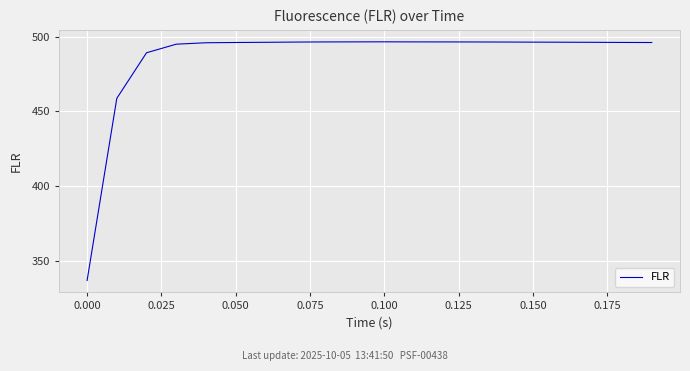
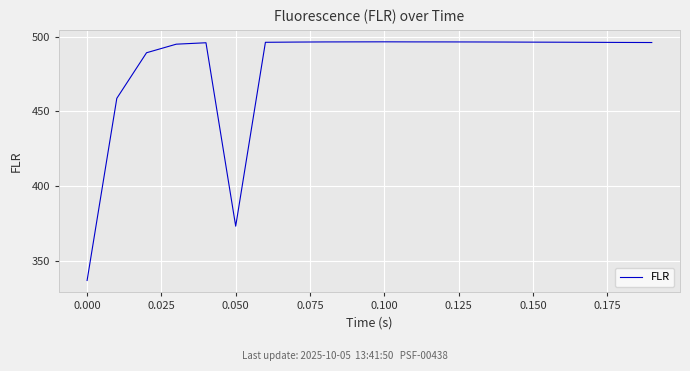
  {
    "0.000": 337,
-   "0.050": 496,
+   "0.050": 373,
    "0.100": 497,
    "0.150": 496
  }
